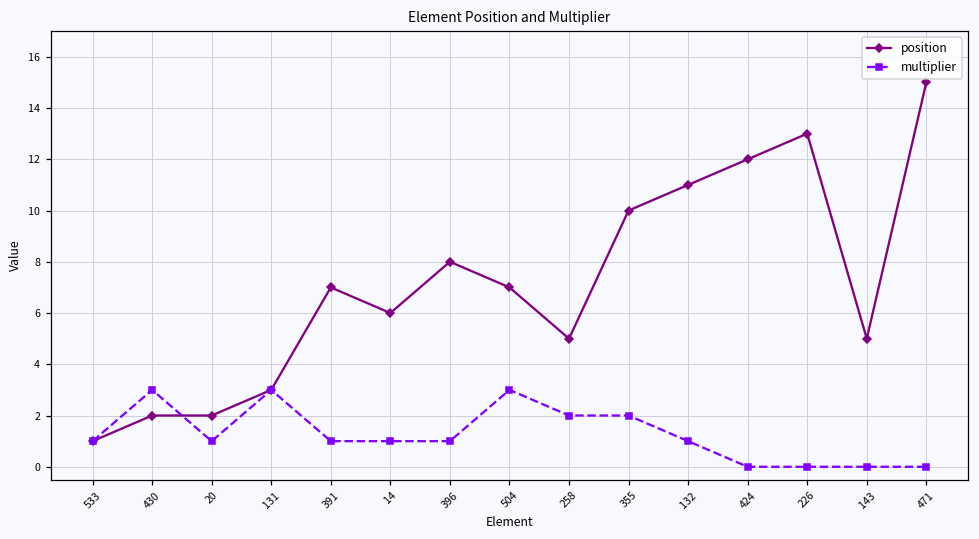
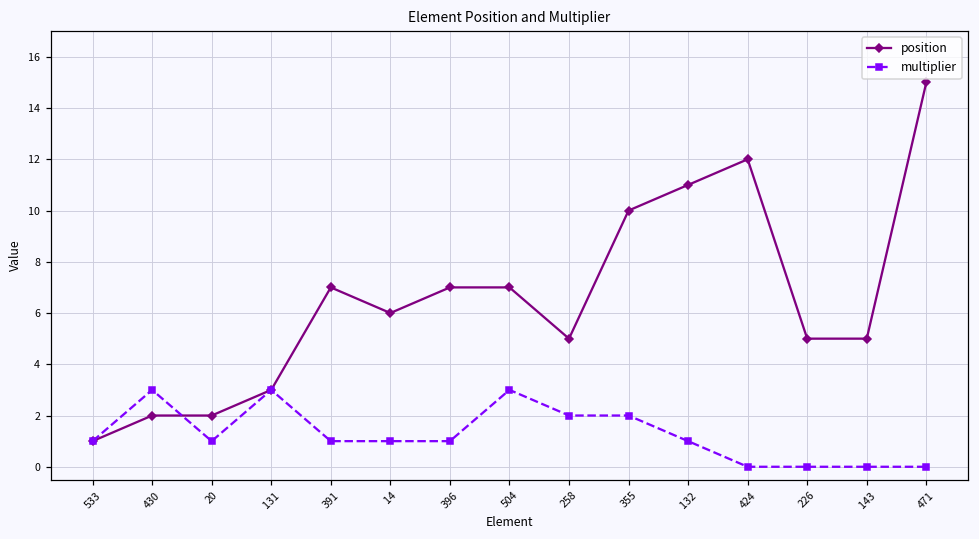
  {
    "position": {
      "430": 2,
      "20": 2,
      "391": 7,
      "14": 6,
-     "396": 8,
+     "396": 7,
      "504": 7,
      "258": 5,
      "355": 10,
      "132": 11,
      "424": 12,
-     "226": 13,
+     "226": 5,
      "143": 5,
      "471": 15
    },
    "multiplier": {
      "430": 3,
      "20": 1,
      "391": 1,
      "14": 1,
      "396": 1,
      "504": 3,
      "258": 2,
      "355": 2,
      "132": 1,
      "424": 0,
      "226": 0,
      "143": 0,
      "471": 0
    }
  }
